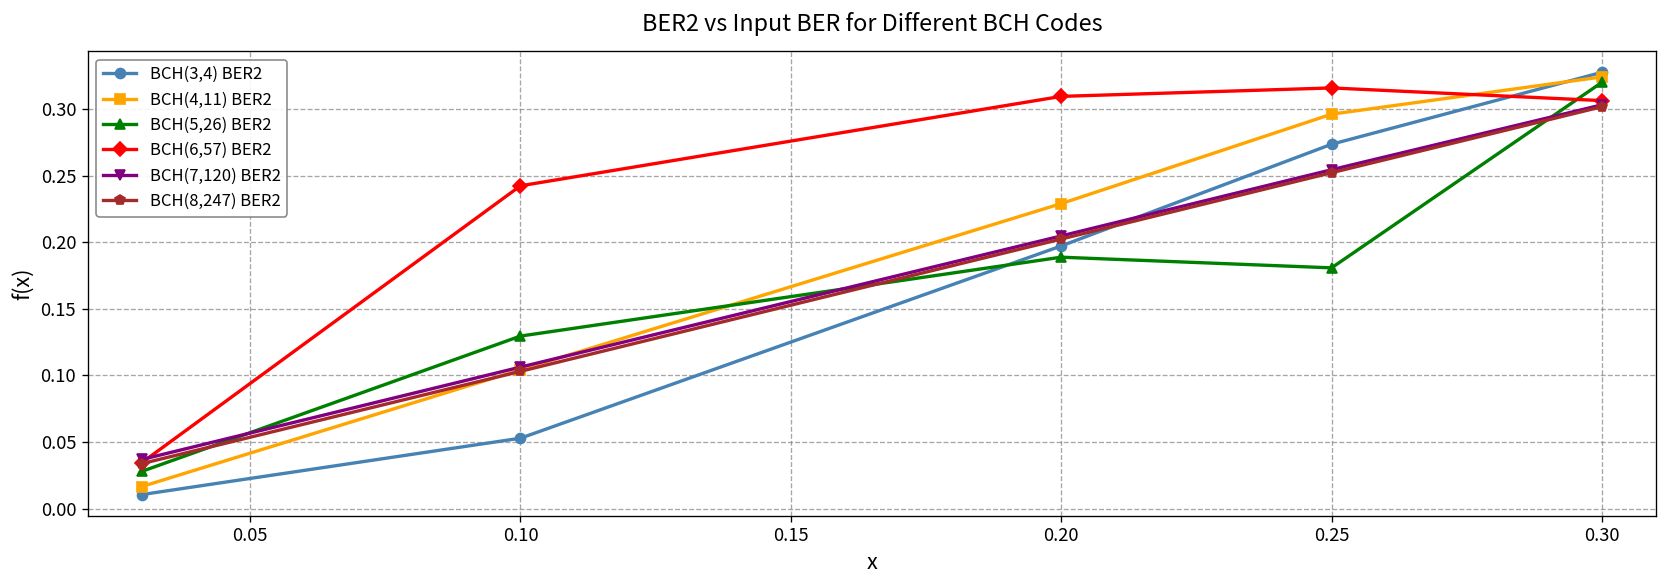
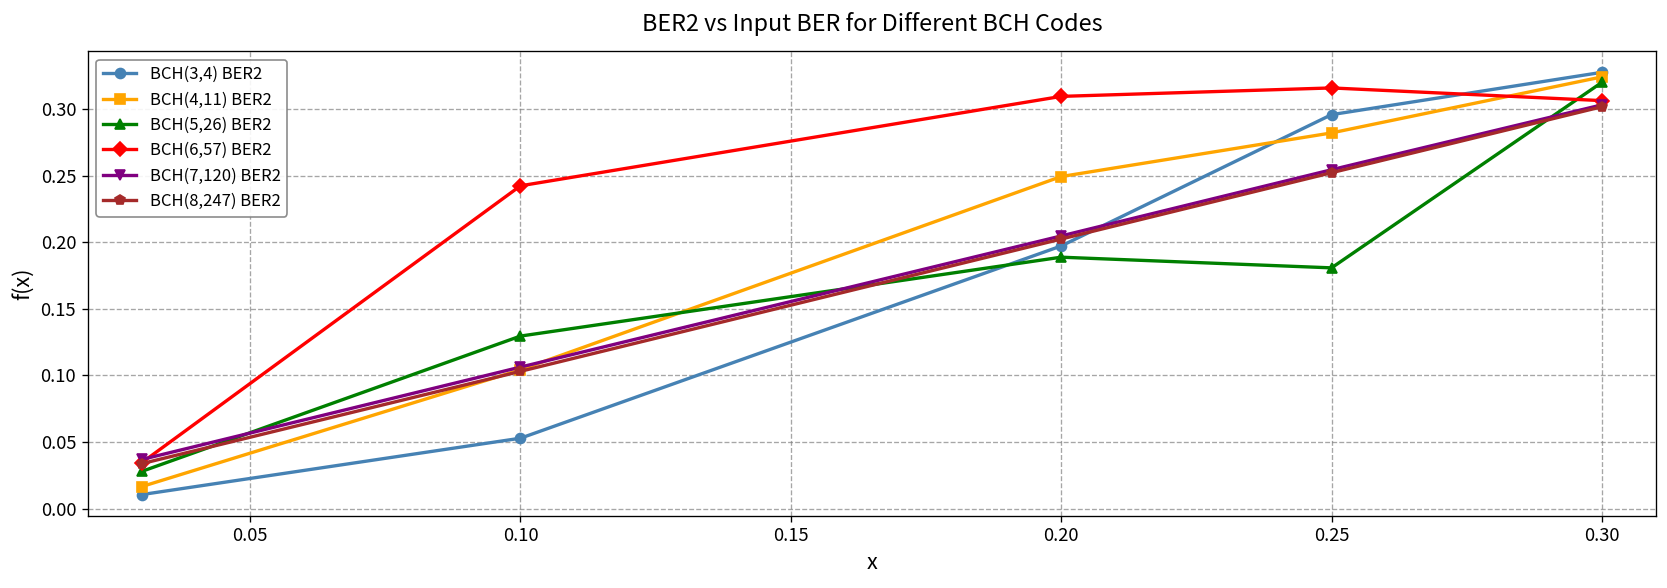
  {
    "BCH(3,4) BER2": {
      "0.10": 0.053,
      "0.20": 0.197,
-     "0.25": 0.273,
+     "0.25": 0.296,
      "0.30": 0.327
    },
    "BCH(4,11) BER2": {
-     "0.20": 0.229,
-     "0.25": 0.296,
+     "0.20": 0.249,
+     "0.25": 0.282,
      "0.30": 0.324
    },
    "BCH(5,26) BER2": {
      "0.10": 0.130,
      "0.20": 0.189,
      "0.25": 0.181,
      "0.30": 0.320
    },
    "BCH(6,57) BER2": {
      "0.10": 0.242,
      "0.20": 0.309,
      "0.25": 0.316,
      "0.30": 0.306
    },
    "BCH(7,120) BER2": {
      "0.20": 0.205
    },
    "BCH(8,247) BER2": {
      "0.20": 0.202
    }
  }
